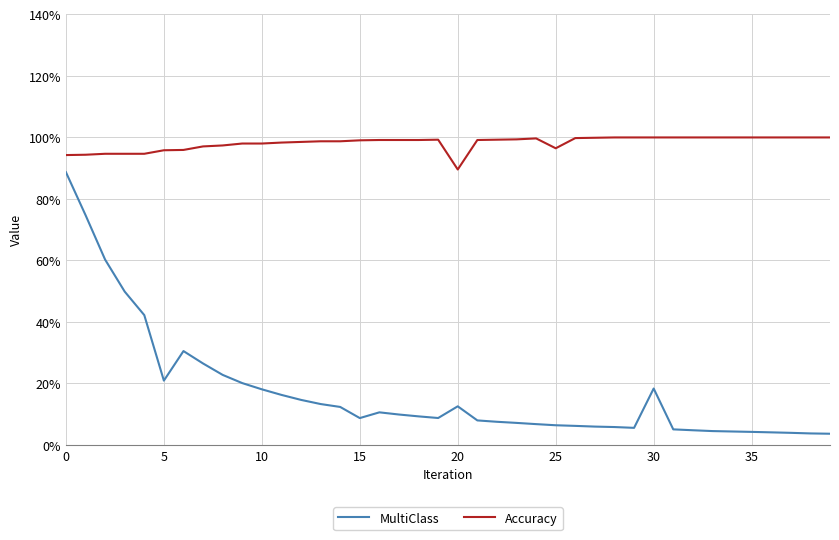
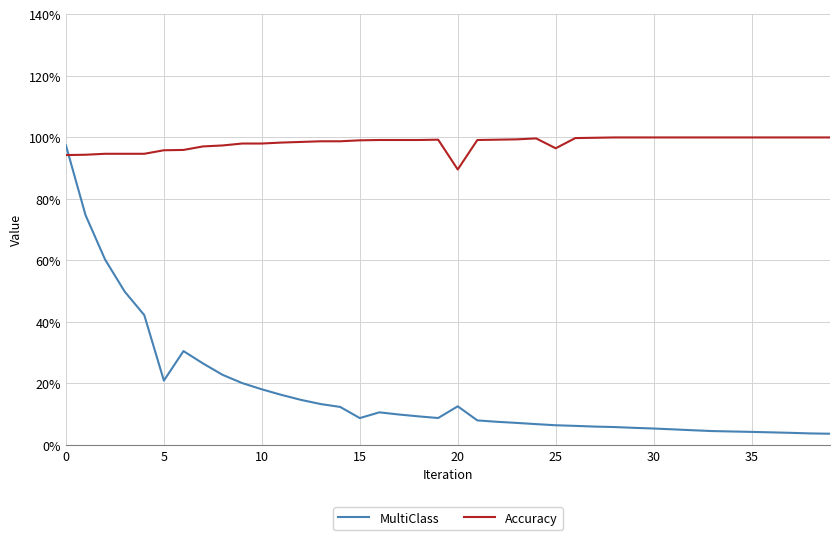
  {
    "MultiClass": {
-     "0": "89%",
+     "0": "97%",
      "5": "21%",
      "10": "18%",
      "15": "9%",
      "20": "12%",
      "25": "6%",
-     "30": "18%",
+     "30": "5%",
      "35": "4%"
    },
    "Accuracy": {
      "0": "94%",
      "5": "96%",
      "10": "98%",
      "15": "99%",
      "20": "89%",
      "25": "96%",
      "30": "100%",
      "35": "100%"
    }
  }
